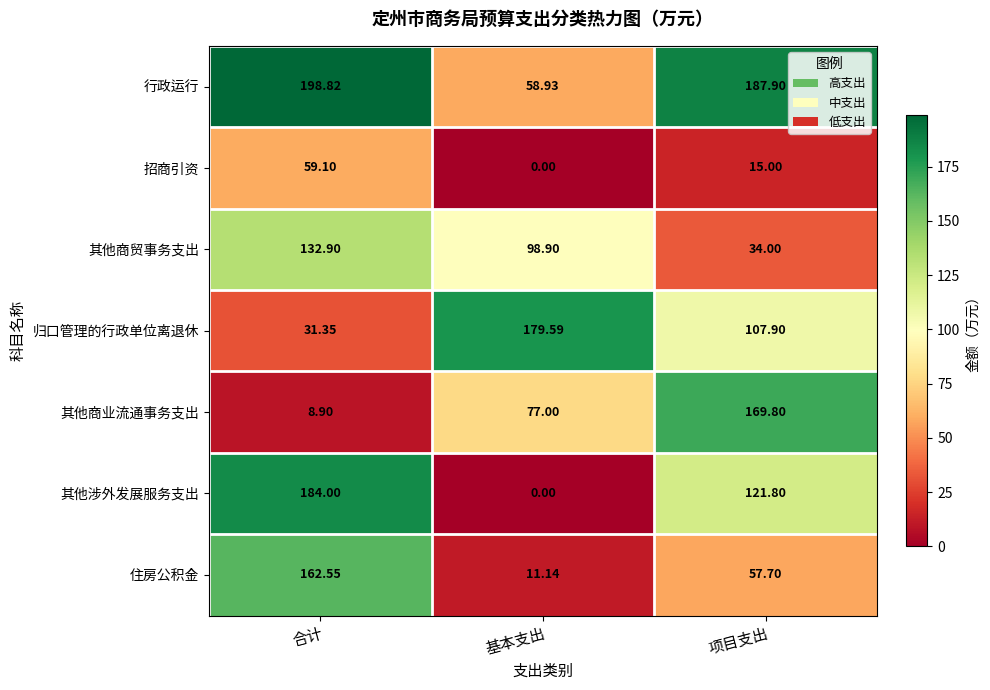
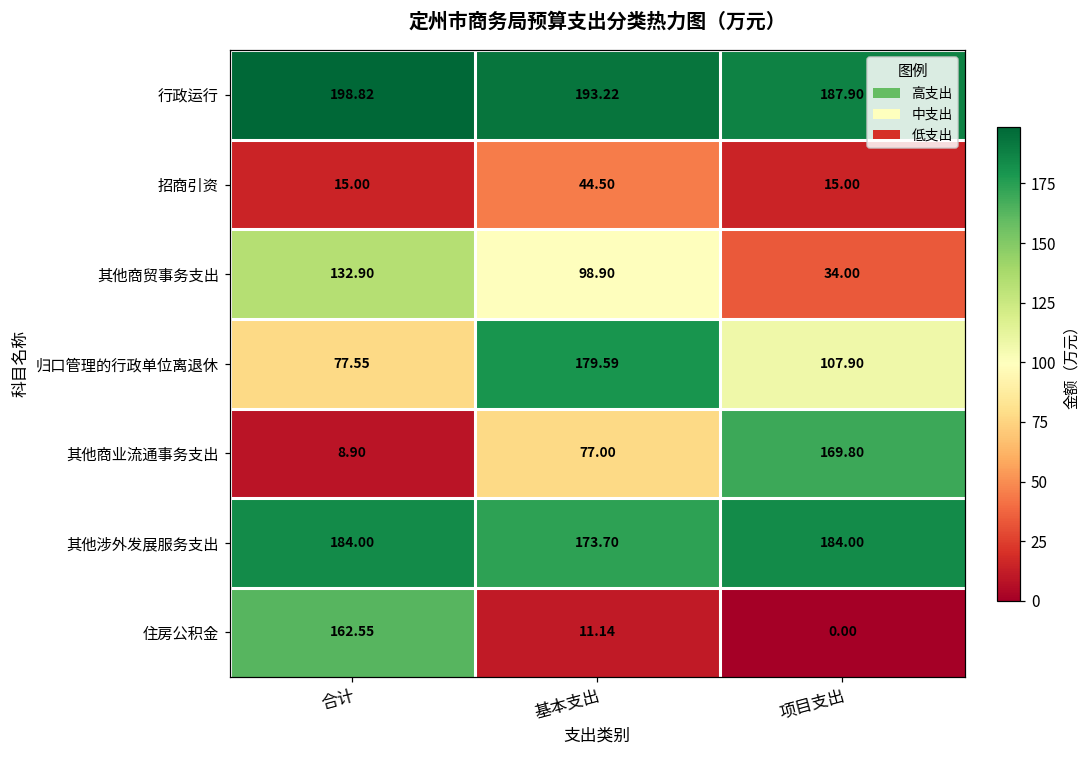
  {
    "行政运行": {
      "合计": 198.82,
-     "基本支出": 58.93,
+     "基本支出": 193.22,
      "项目支出": 187.90
    },
    "招商引资": {
-     "合计": 59.10,
-     "基本支出": 0.00,
+     "合计": 15.00,
+     "基本支出": 44.50,
      "项目支出": 15.00
    },
    "其他商贸事务支出": {
      "合计": 132.90,
      "基本支出": 98.90,
      "项目支出": 34.00
    },
    "归口管理的行政单位离退休": {
-     "合计": 31.35,
+     "合计": 77.55,
      "基本支出": 179.59,
      "项目支出": 107.90
    },
    "其他商业流通事务支出": {
      "合计": 8.90,
      "基本支出": 77.00,
      "项目支出": 169.80
    },
    "其他涉外发展服务支出": {
      "合计": 184.00,
-     "基本支出": 0.00,
-     "项目支出": 121.80
+     "基本支出": 173.70,
+     "项目支出": 184.00
    },
    "住房公积金": {
      "合计": 162.55,
      "基本支出": 11.14,
-     "项目支出": 57.70
+     "项目支出": 0.00
    }
  }
